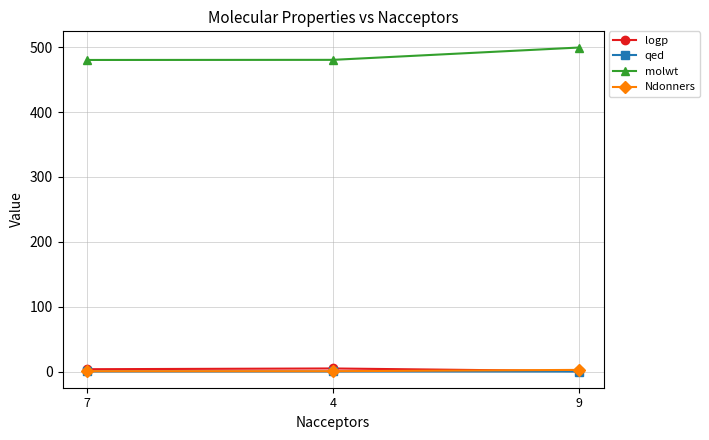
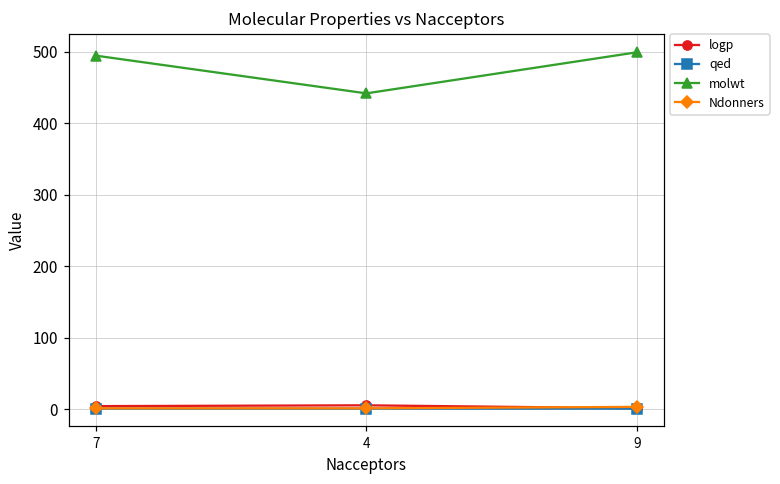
  {
    "logp": {
      "4": 10
    },
    "molwt": {
-     "7": 480,
-     "4": 480,
+     "7": 490,
+     "4": 440,
      "9": 500
    }
  }
